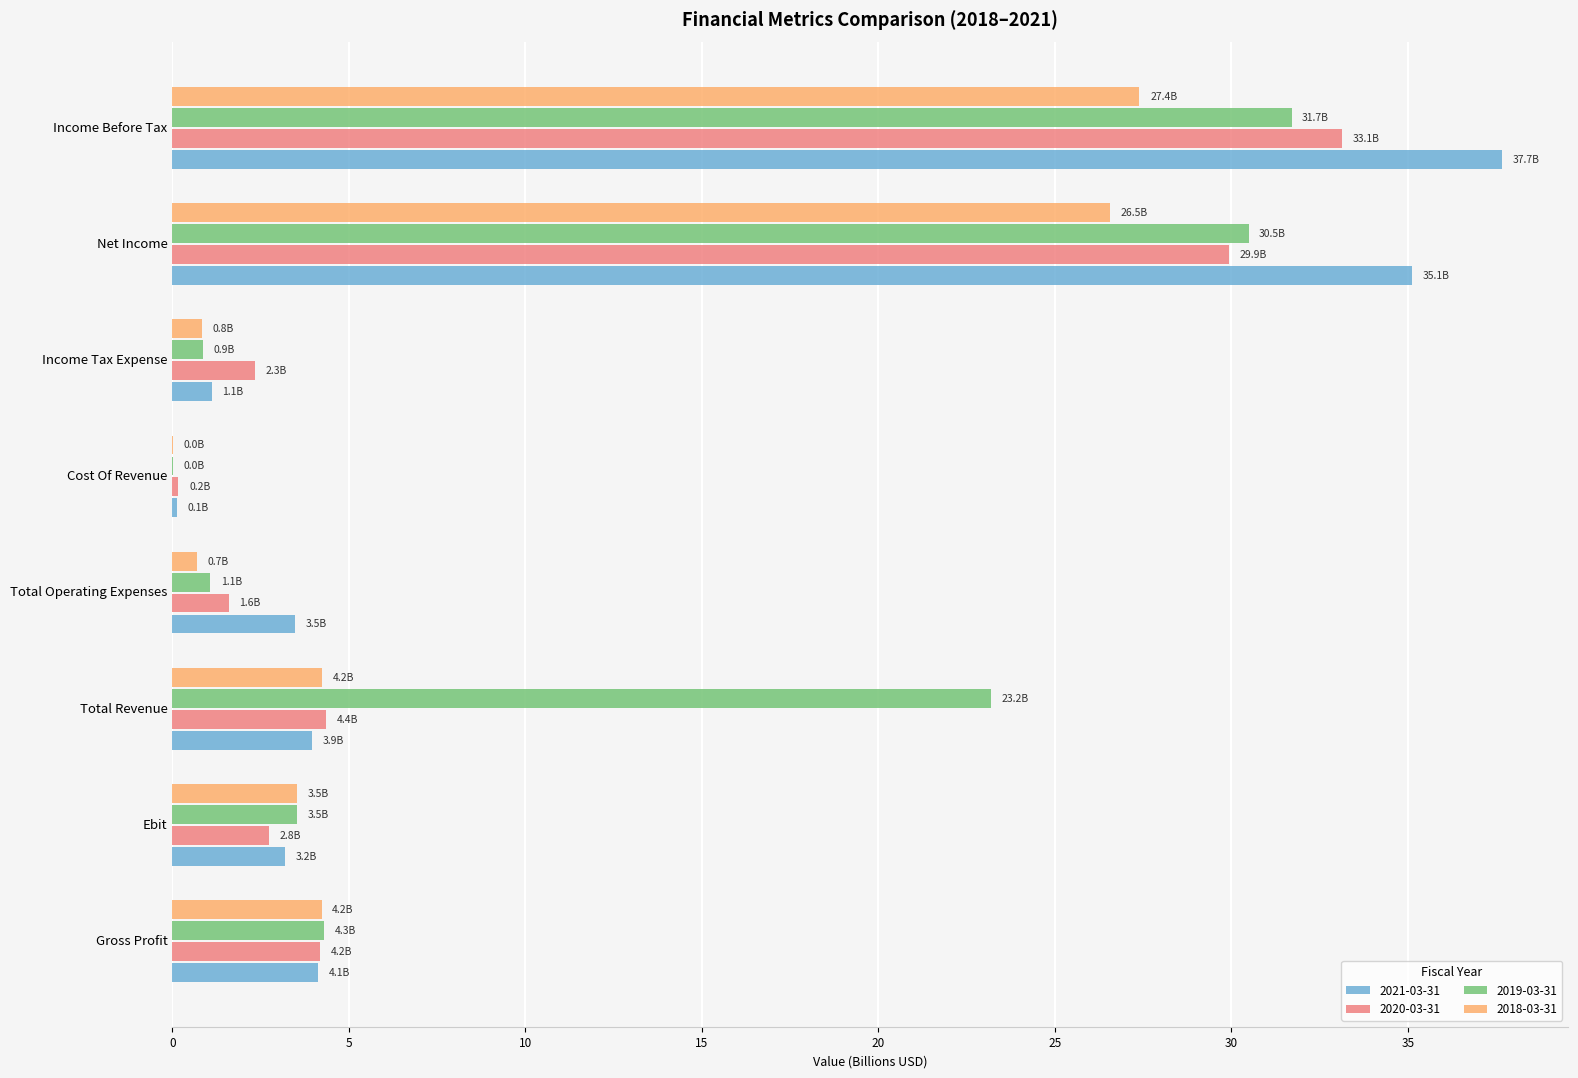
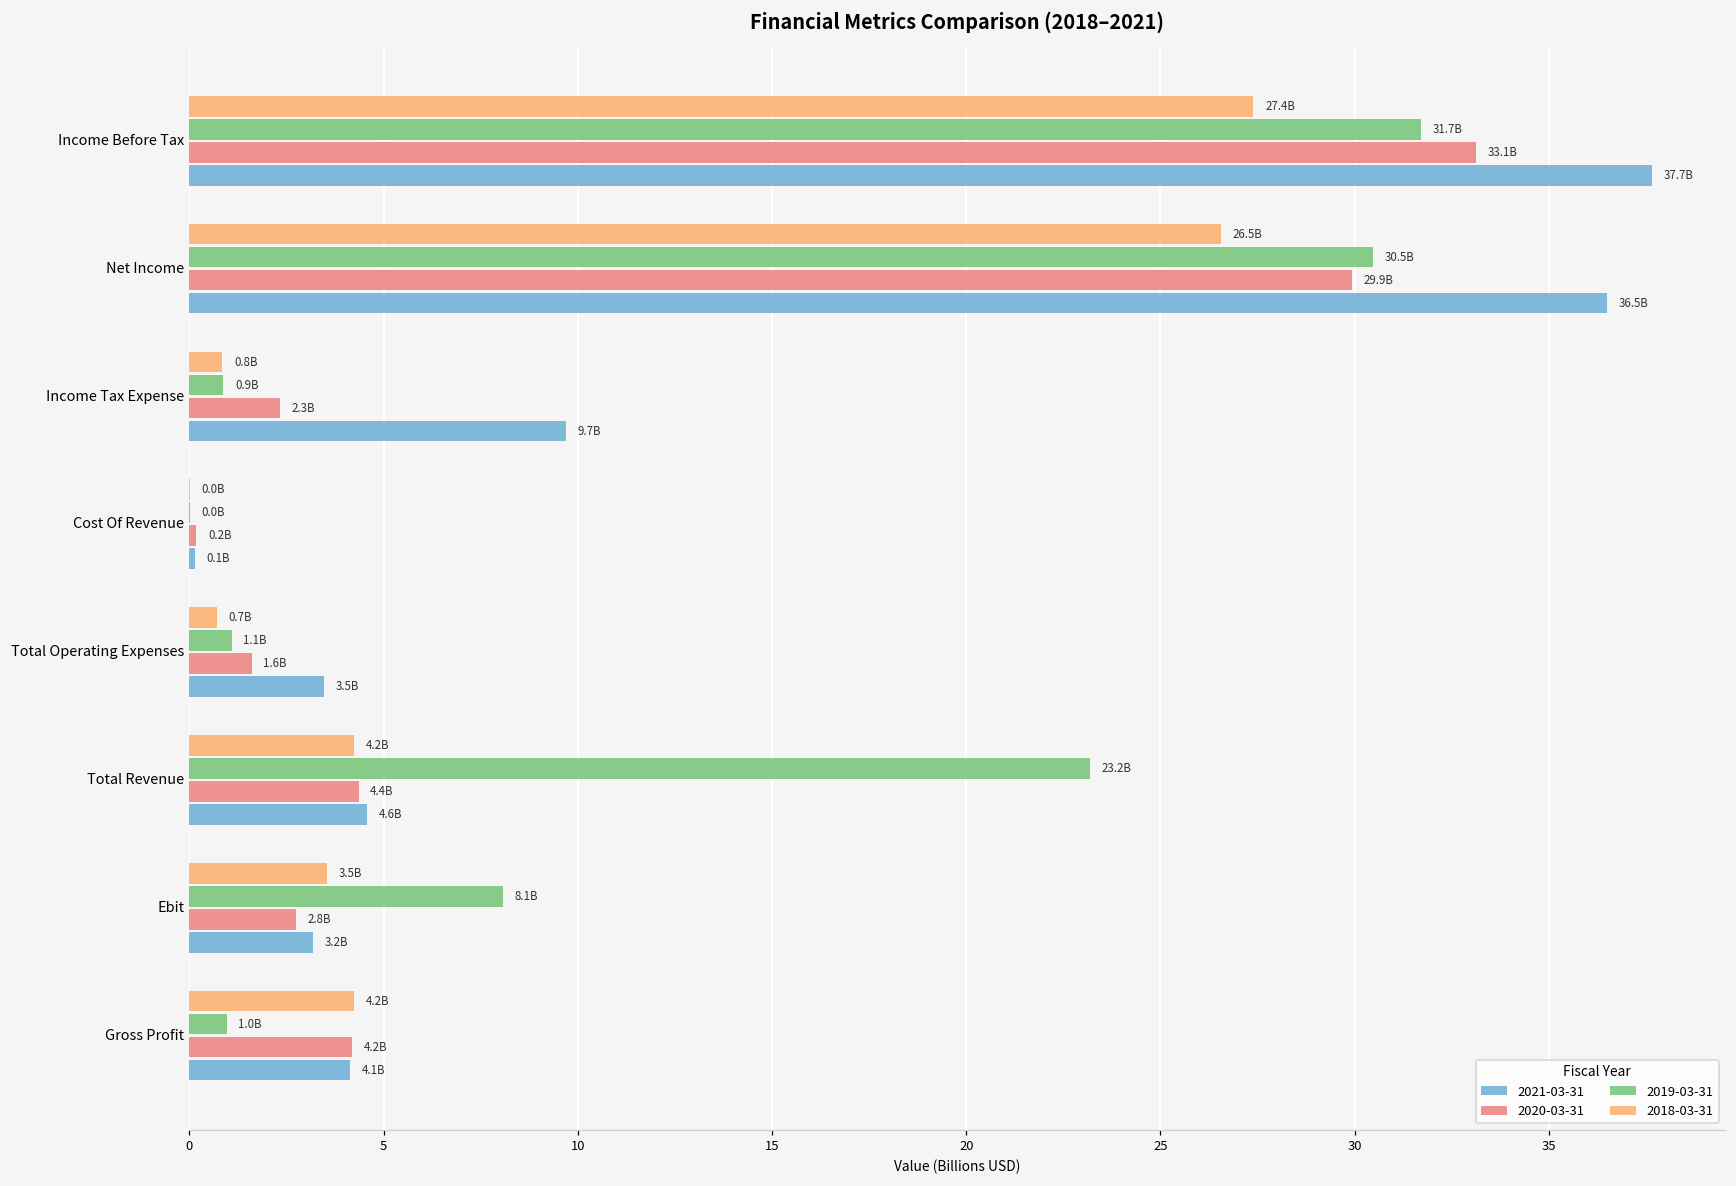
  {
    "2021-03-31": {
      "Income Before Tax": "37.7B",
-     "Net Income": "35.1B",
-     "Income Tax Expense": "1.1B",
+     "Net Income": "36.5B",
+     "Income Tax Expense": "9.7B",
      "Cost Of Revenue": "0.1B",
      "Total Operating Expenses": "3.5B",
-     "Total Revenue": "3.9B",
+     "Total Revenue": "4.6B",
      "Ebit": "3.2B",
      "Gross Profit": "4.1B"
    },
    "2019-03-31": {
      "Income Before Tax": "31.7B",
      "Net Income": "30.5B",
      "Income Tax Expense": "0.9B",
      "Cost Of Revenue": "0.0B",
      "Total Operating Expenses": "1.1B",
      "Total Revenue": "23.2B",
-     "Ebit": "3.5B",
-     "Gross Profit": "4.3B"
+     "Ebit": "8.1B",
+     "Gross Profit": "1.0B"
    }
  }
